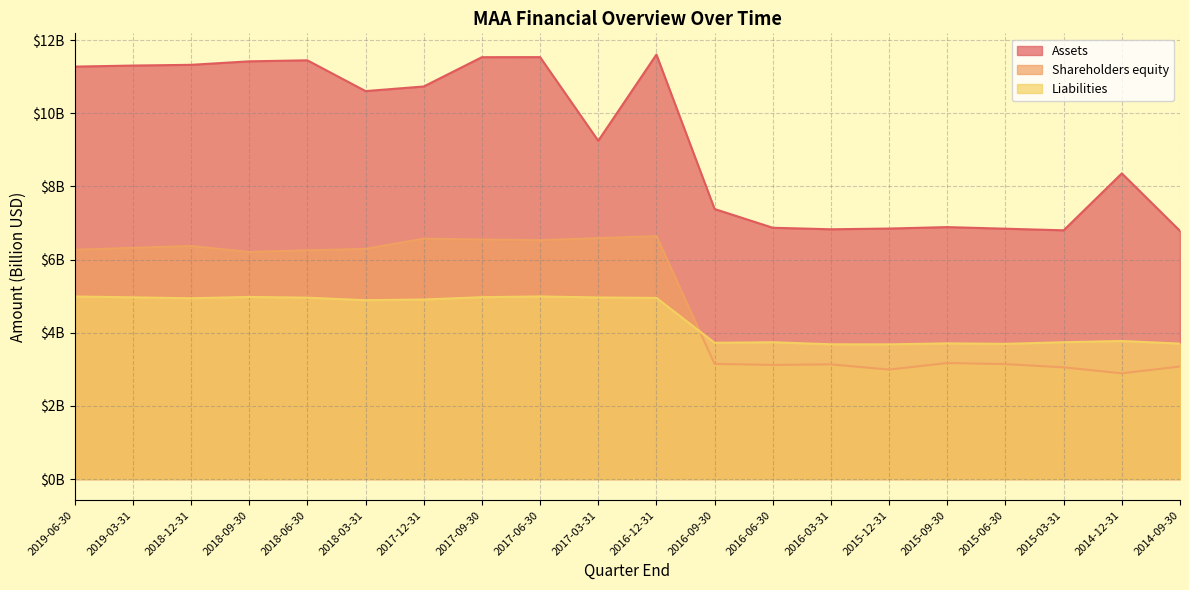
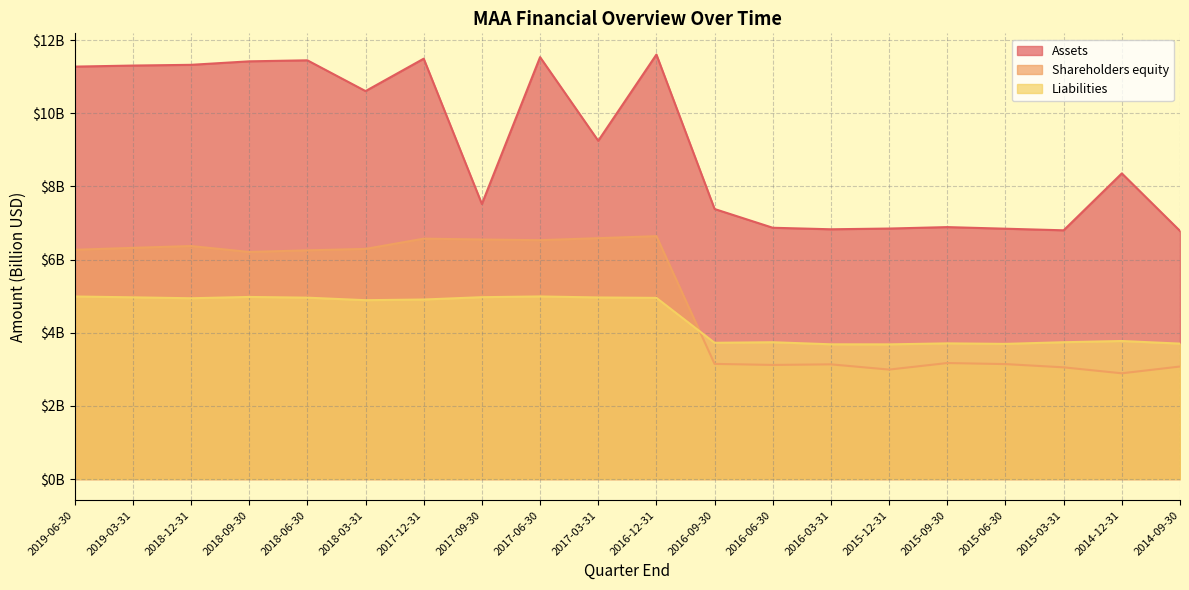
  {
    "Assets": {
      "2019-06-30": "$11300000000",
      "2019-03-31": "$11300000000",
      "2018-12-31": "$11300000000",
      "2018-09-30": "$11400000000",
      "2018-06-30": "$11400000000",
      "2018-03-31": "$10600000000",
-     "2017-12-31": "$10700000000",
-     "2017-09-30": "$11500000000",
+     "2017-12-31": "$11500000000",
+     "2017-09-30": "$7500000000",
      "2017-06-30": "$11500000000",
      "2017-03-31": "$9200000000",
      "2016-12-31": "$11600000000",
      "2016-09-30": "$7400000000",
      "2016-06-30": "$6900000000",
      "2016-03-31": "$6800000000",
      "2015-12-31": "$6800000000",
      "2015-09-30": "$6900000000",
      "2015-06-30": "$6800000000",
      "2015-03-31": "$6800000000",
      "2014-12-31": "$8400000000",
      "2014-09-30": "$6800000000"
    }
  }
